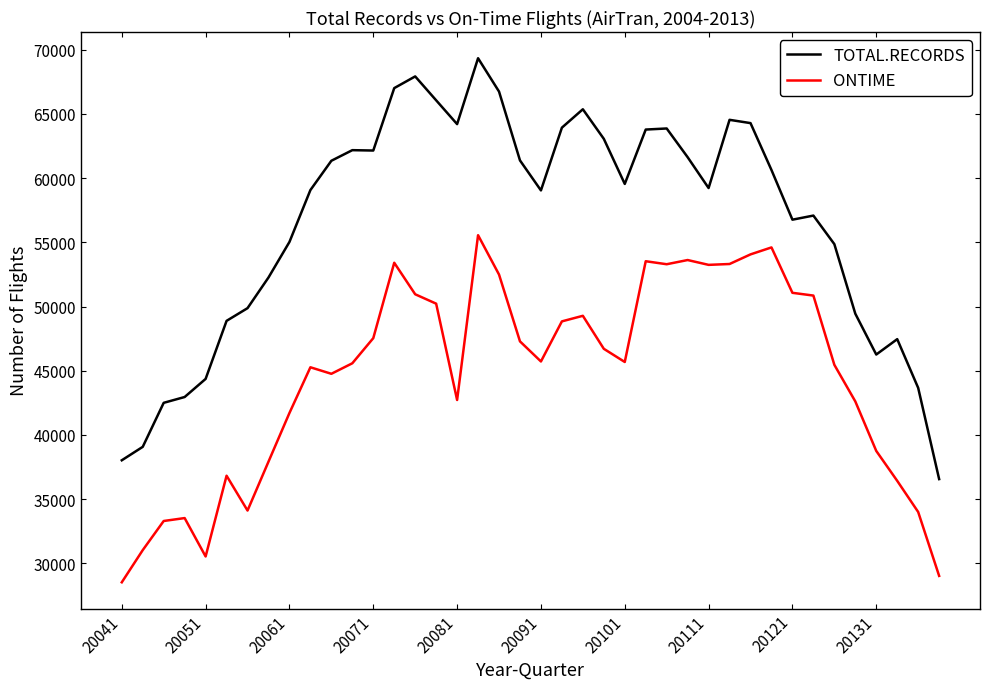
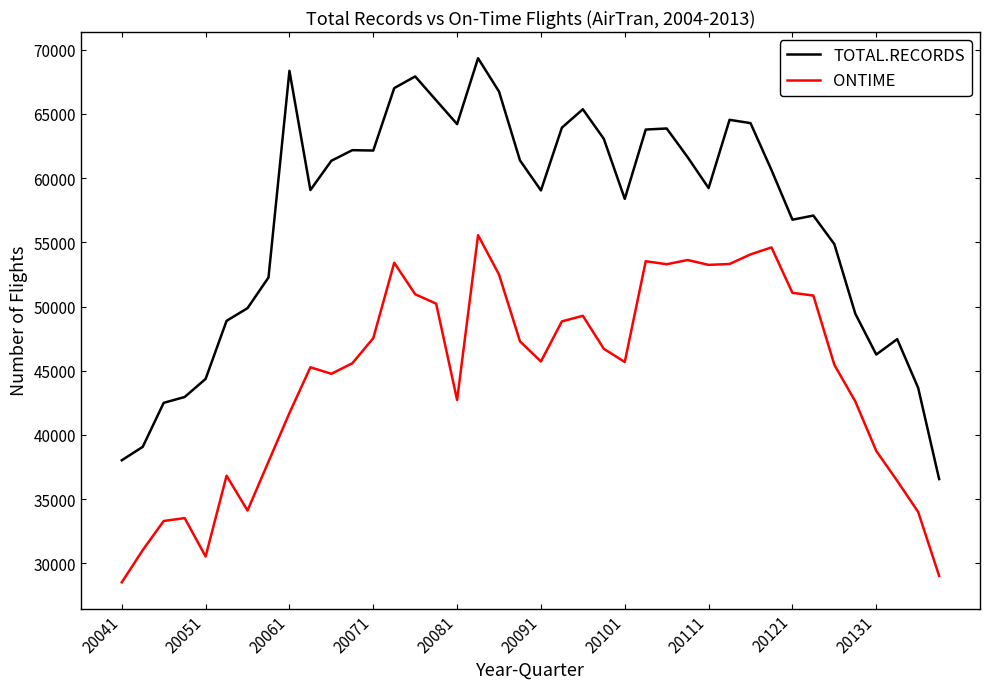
  {
    "TOTAL.RECORDS": {
      "20041": 38000,
      "20051": 44400,
-     "20061": 55000,
+     "20061": 68400,
      "20071": 62200,
      "20081": 64200,
      "20091": 59000,
-     "20101": 59600,
+     "20101": 58400,
      "20111": 59200,
      "20121": 56800,
      "20131": 46300
    },
    "ONTIME": {
      "20041": 28500,
      "20051": 30500,
      "20061": 41700,
      "20071": 47500,
      "20081": 42700,
      "20091": 45700,
      "20101": 45700,
      "20111": 53200,
      "20121": 51100,
      "20131": 38800
    }
  }
